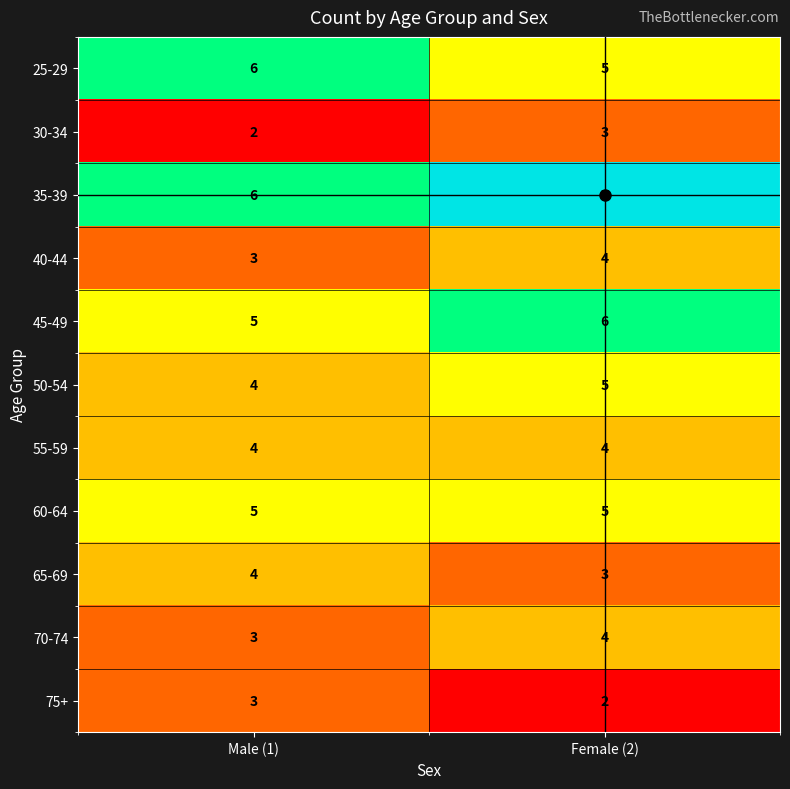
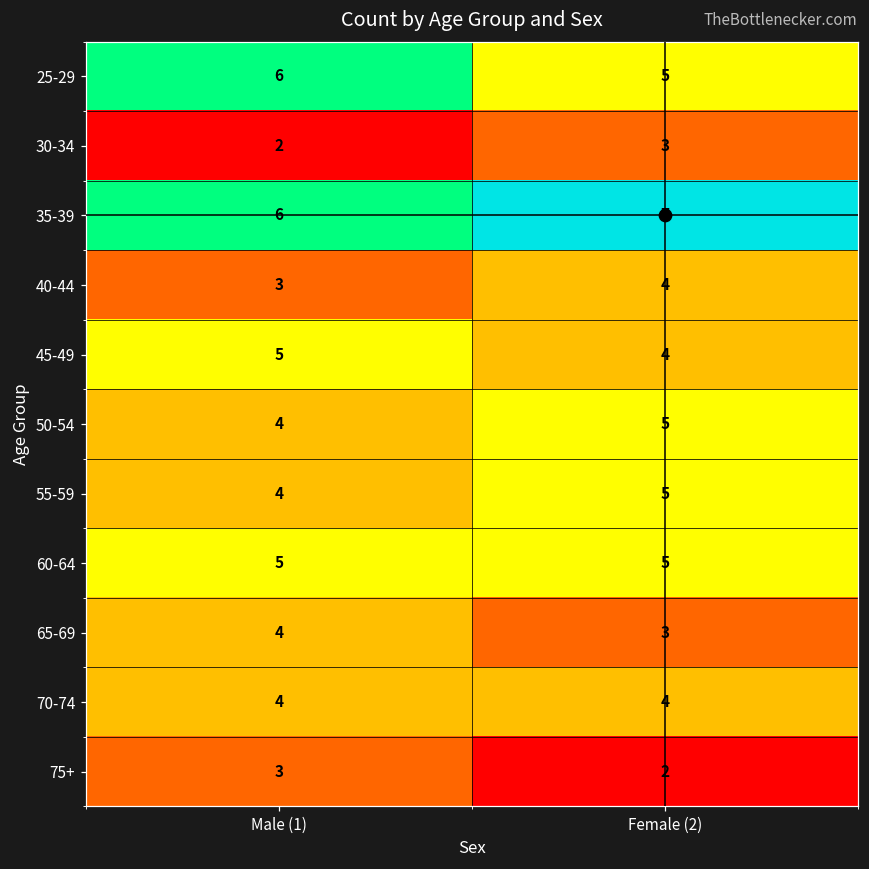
  {
    "25-29": {
      "Male (1)": 6,
      "Female (2)": 5
    },
    "30-34": {
      "Male (1)": 2,
      "Female (2)": 3
    },
    "35-39": {
      "Male (1)": 6
    },
    "40-44": {
      "Male (1)": 3,
      "Female (2)": 4
    },
    "45-49": {
      "Male (1)": 5,
-     "Female (2)": 6
+     "Female (2)": 4
    },
    "50-54": {
      "Male (1)": 4,
      "Female (2)": 5
    },
    "55-59": {
      "Male (1)": 4,
-     "Female (2)": 4
+     "Female (2)": 5
    },
    "60-64": {
      "Male (1)": 5,
      "Female (2)": 5
    },
    "65-69": {
      "Male (1)": 4,
      "Female (2)": 3
    },
    "70-74": {
-     "Male (1)": 3,
+     "Male (1)": 4,
      "Female (2)": 4
    },
    "75+": {
      "Male (1)": 3,
      "Female (2)": 2
    }
  }
